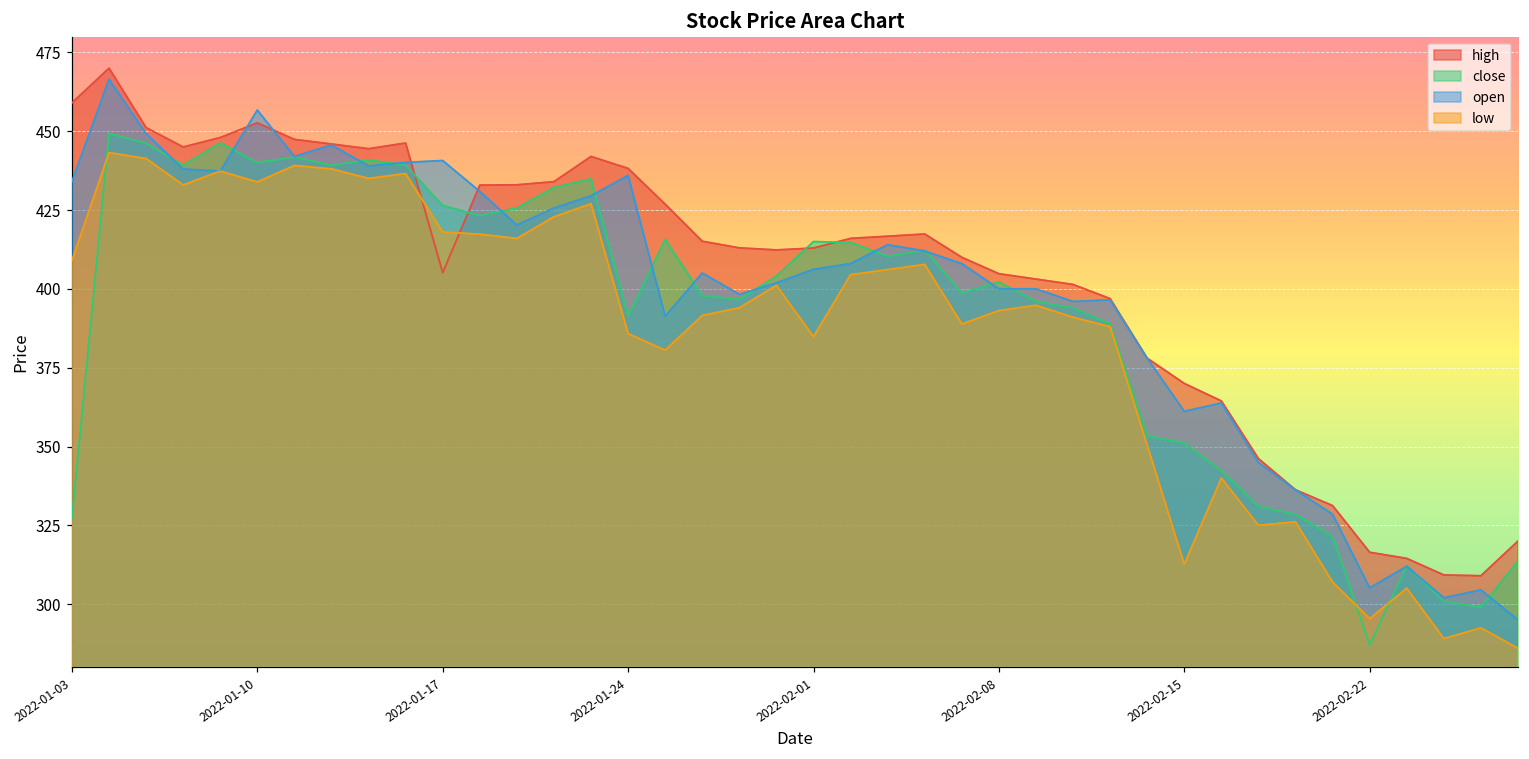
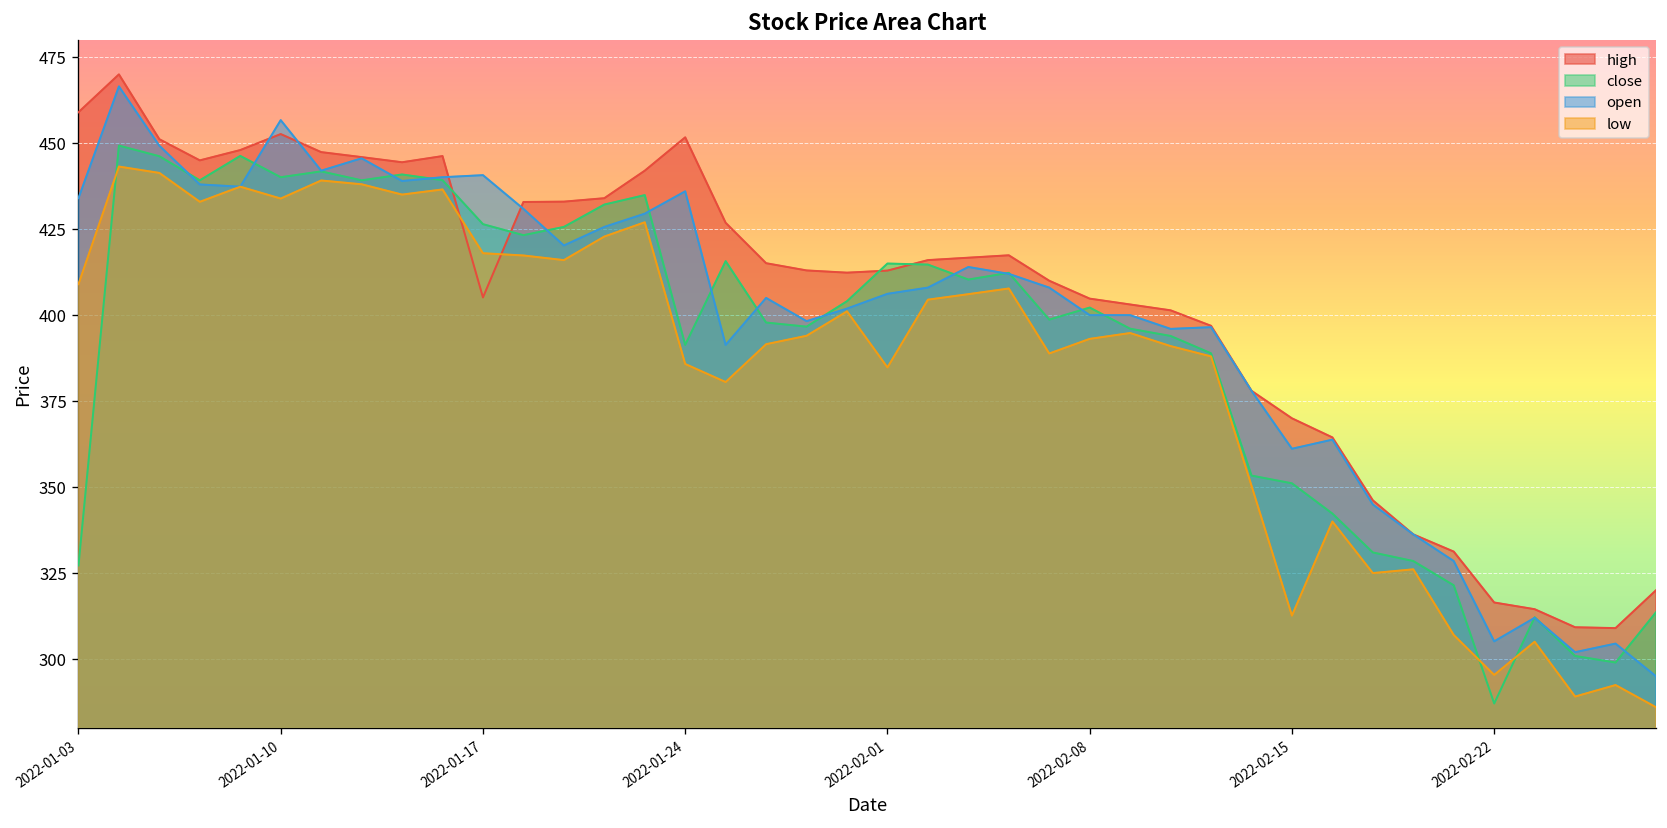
  {
    "high": {
      "2022-01-03": 459,
      "2022-01-10": 453,
      "2022-01-17": 405,
-     "2022-01-24": 438,
+     "2022-01-24": 452,
      "2022-02-01": 413,
      "2022-02-08": 405,
      "2022-02-15": 370,
      "2022-02-22": 316
    },
    "close": {
      "2022-01-03": 327,
      "2022-01-10": 440,
      "2022-01-17": 426,
      "2022-01-24": 391,
      "2022-02-01": 415,
      "2022-02-08": 402,
      "2022-02-15": 351,
      "2022-02-22": 287
    },
    "open": {
      "2022-01-03": 434,
      "2022-01-10": 457,
      "2022-01-17": 441,
      "2022-01-24": 436,
      "2022-02-01": 406,
      "2022-02-08": 400,
      "2022-02-15": 361,
      "2022-02-22": 305
    },
    "low": {
      "2022-01-03": 409,
      "2022-01-10": 434,
      "2022-01-17": 418,
      "2022-01-24": 386,
      "2022-02-01": 385,
      "2022-02-08": 393,
      "2022-02-15": 313,
      "2022-02-22": 295
    }
  }
